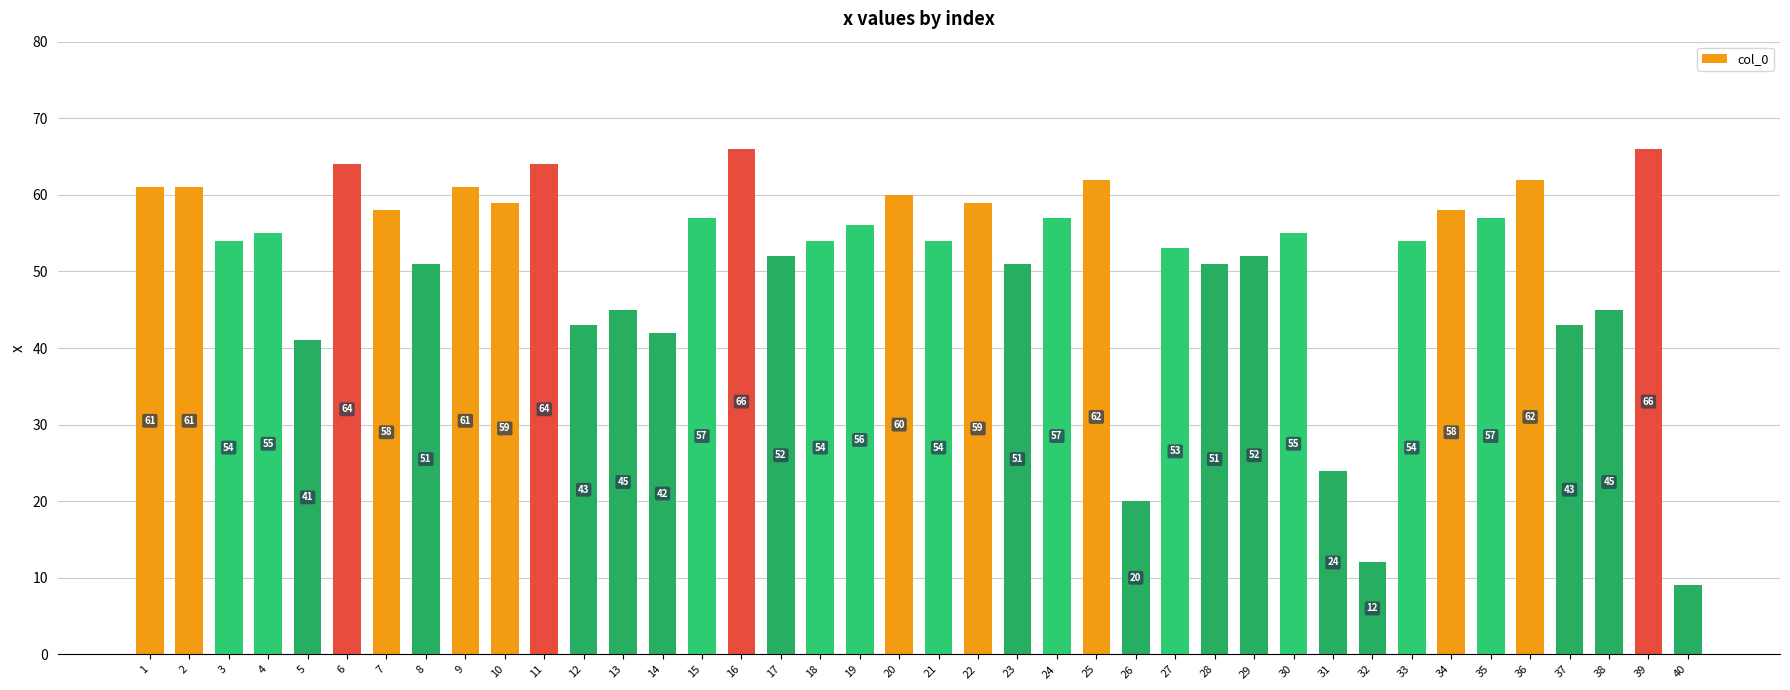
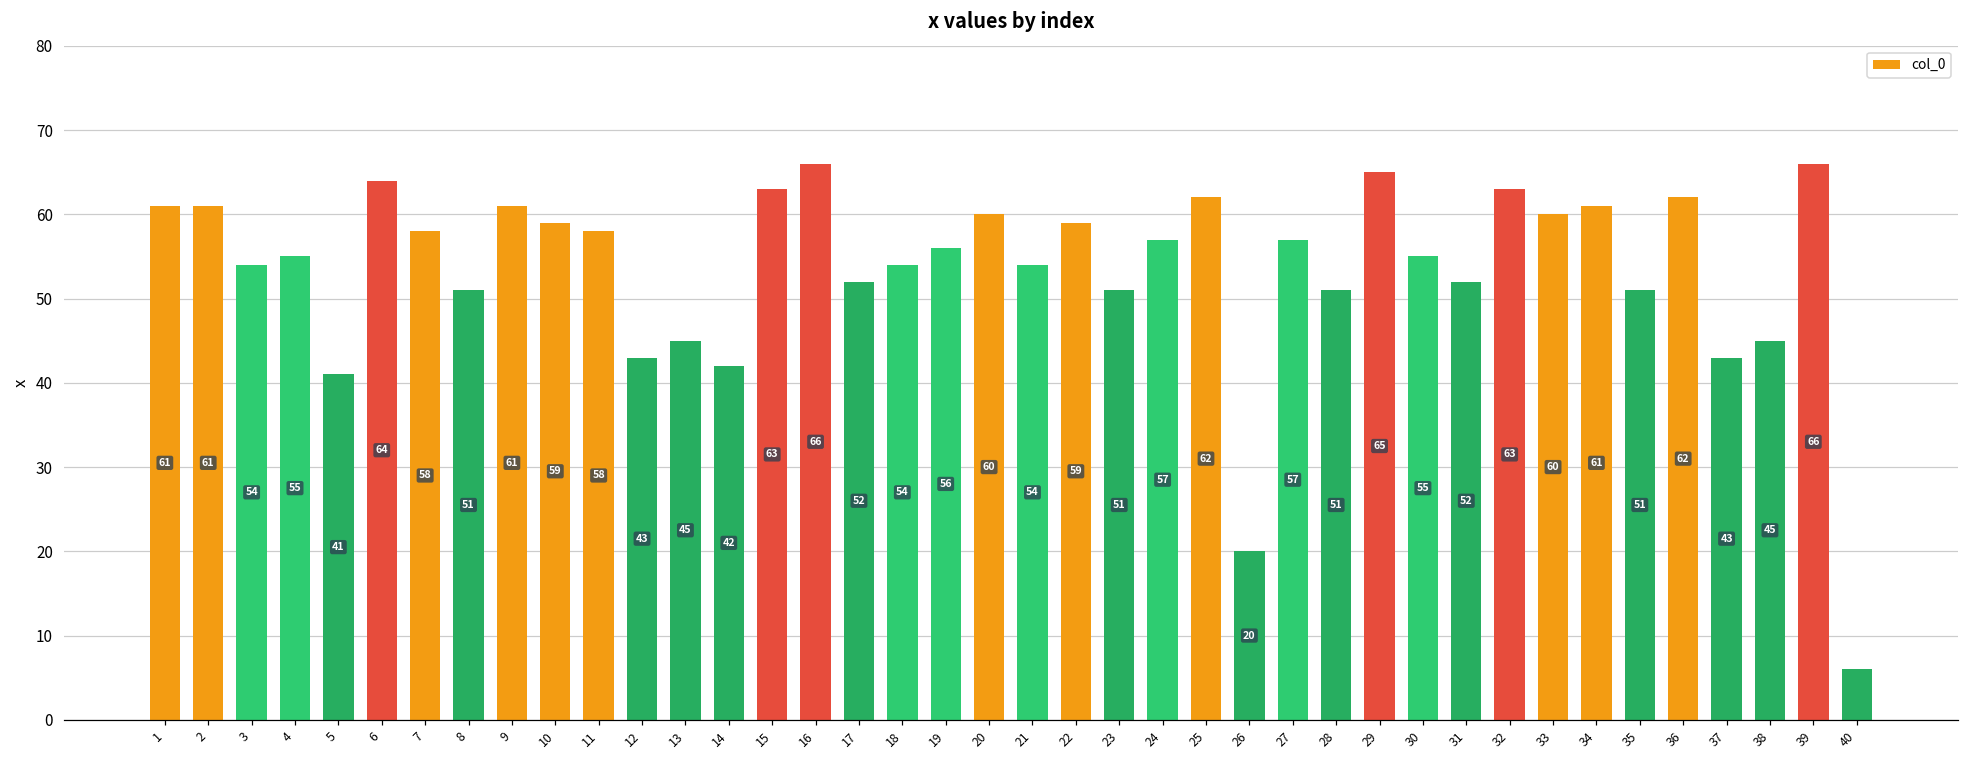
  {
-   "11": 64,
-   "15": 57,
-   "27": 53,
-   "29": 52,
-   "31": 24,
-   "32": 12,
-   "33": 54,
-   "34": 58,
-   "35": 57,
-   "40": 9
+   "11": 58,
+   "15": 63,
+   "27": 57,
+   "29": 65,
+   "31": 52,
+   "32": 63,
+   "33": 60,
+   "34": 61,
+   "35": 51,
+   "40": 6
  }
